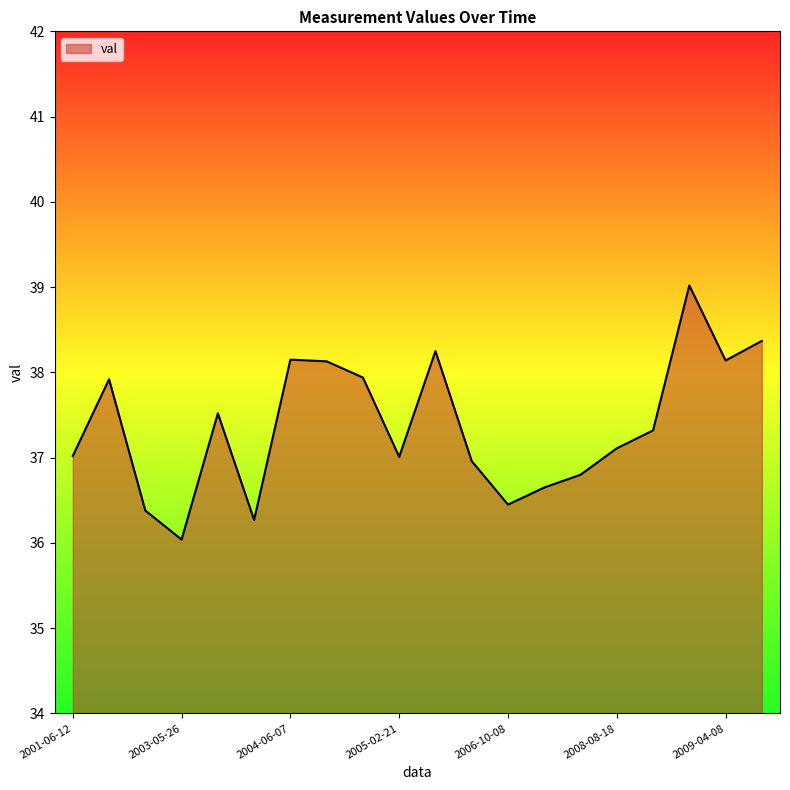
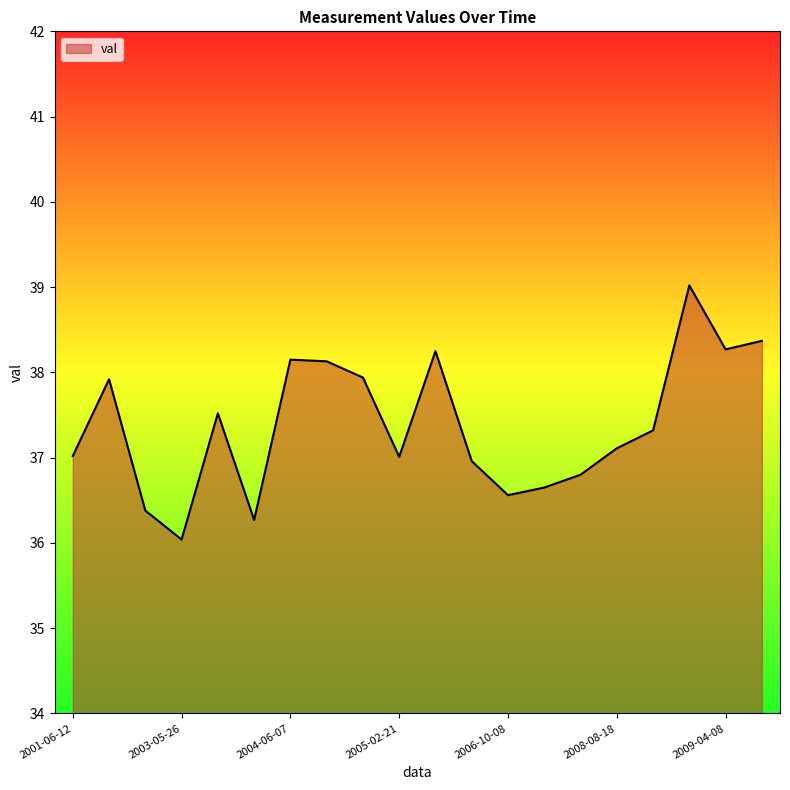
  {
    "2001-06-12": 37.0,
    "2003-05-26": 36.0,
    "2004-06-07": 38.2,
    "2005-02-21": 37.0,
-   "2006-10-08": 36.5,
+   "2006-10-08": 36.6,
    "2008-08-18": 37.1,
-   "2009-04-08": 38.1
+   "2009-04-08": 38.3
  }
